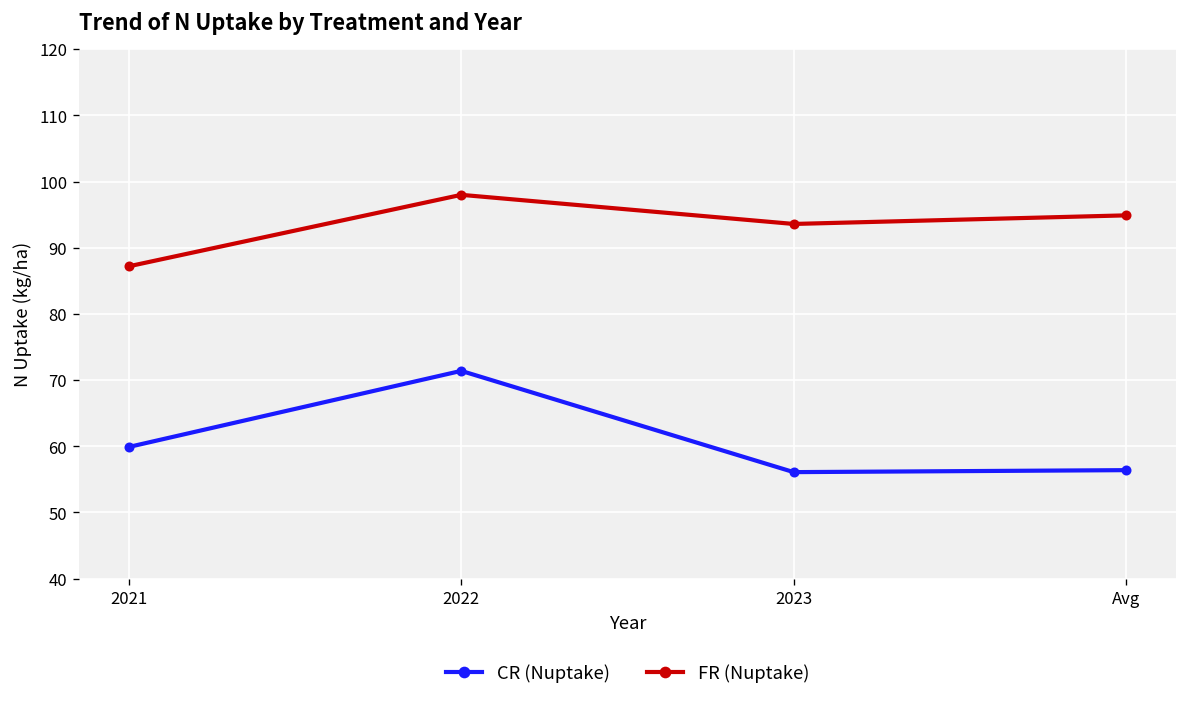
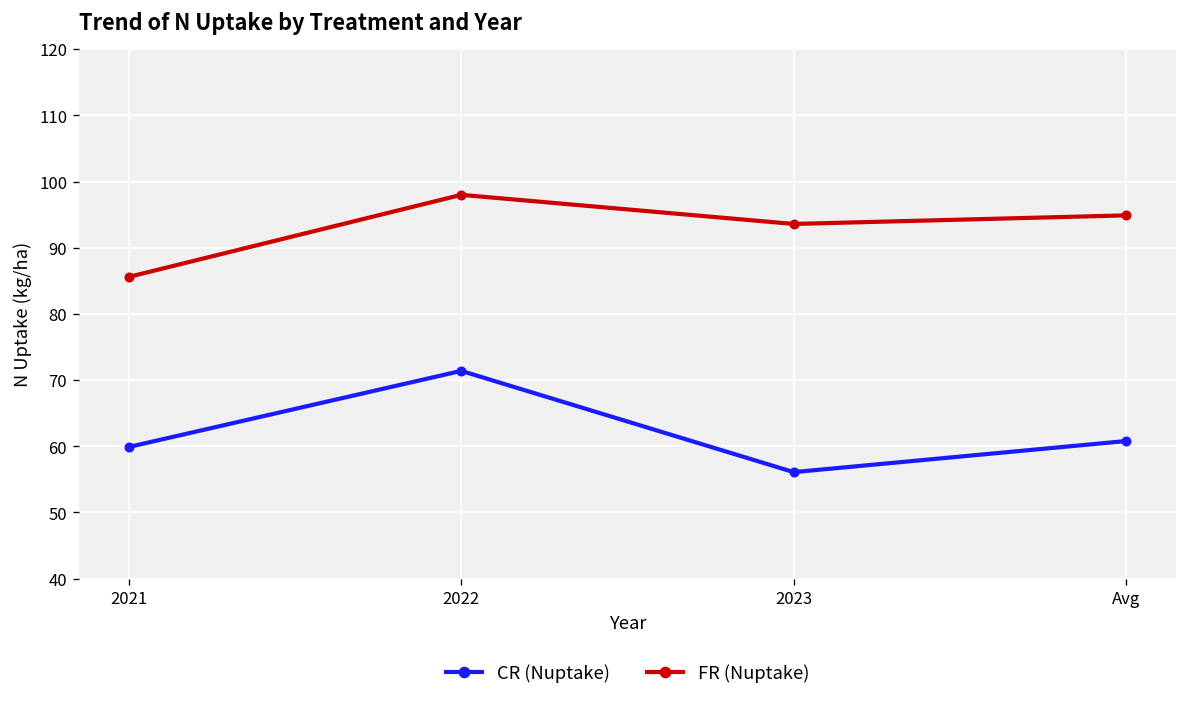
  {
    "CR (Nuptake)": {
      "2021": 60,
      "2022": 71,
      "2023": 56,
-     "Avg": 56
+     "Avg": 61
    },
    "FR (Nuptake)": {
-     "2021": 87,
+     "2021": 86,
      "2022": 98,
      "2023": 94,
      "Avg": 95
    }
  }
